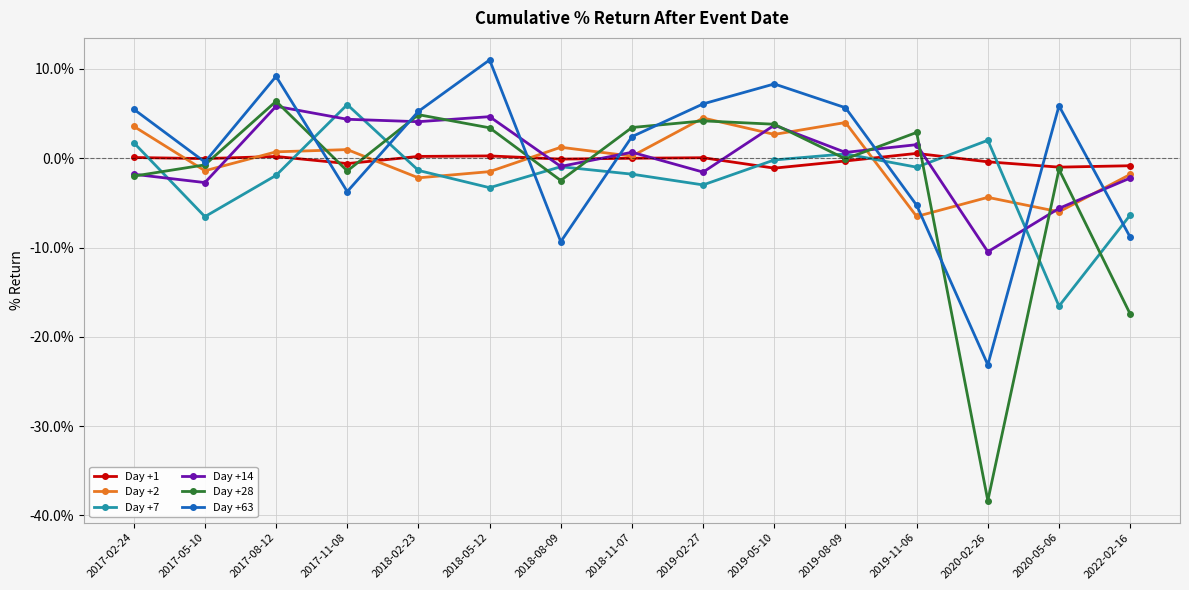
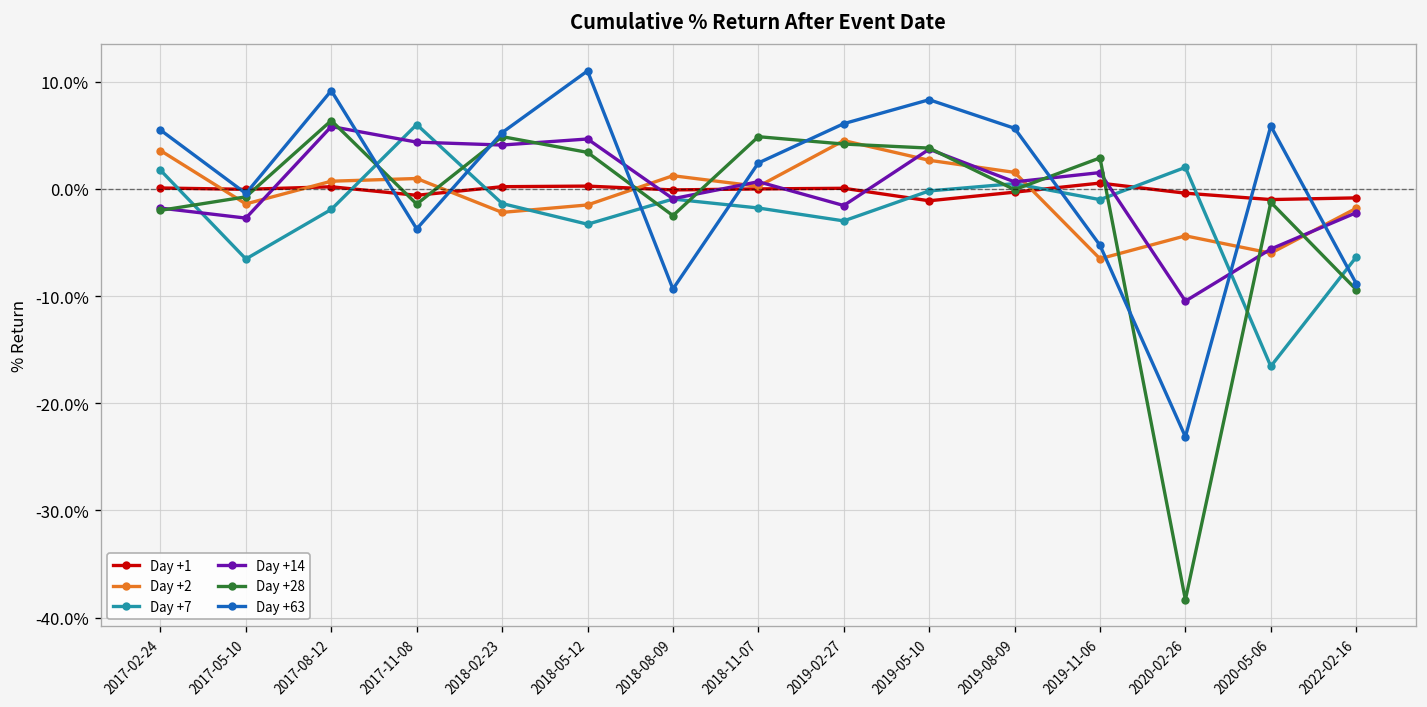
  {
    "Day +1": {
      "2017-02-24": "0%",
      "2017-05-10": "0%",
      "2017-08-12": "0%",
      "2017-11-08": "-1%",
      "2018-02-23": "0%",
      "2018-05-12": "0%",
      "2018-08-09": "0%",
      "2019-02-27": "0%",
      "2019-05-10": "-1%",
      "2019-11-06": "1%",
      "2020-02-26": "0%",
      "2022-02-16": "-1%"
    },
    "Day +2": {
      "2017-02-24": "4%",
      "2017-05-10": "-1%",
      "2017-08-12": "1%",
      "2017-11-08": "1%",
      "2018-02-23": "-2%",
      "2018-05-12": "-1%",
      "2018-08-09": "1%",
      "2019-02-27": "5%",
      "2019-05-10": "3%",
-     "2019-08-09": "4%",
+     "2019-08-09": "2%",
      "2019-11-06": "-7%",
      "2020-02-26": "-4%",
      "2020-05-06": "-6%",
      "2022-02-16": "-2%"
    },
    "Day +14": {
      "2017-05-10": "-3%",
      "2017-08-12": "6%",
      "2017-11-08": "4%",
      "2018-02-23": "4%",
      "2018-05-12": "5%",
      "2018-11-07": "1%",
      "2019-02-27": "-2%",
      "2019-11-06": "2%",
      "2020-02-26": "-10%",
      "2020-05-06": "-6%",
      "2022-02-16": "-2%"
    },
    "Day +28": {
      "2017-05-10": "-1%",
      "2017-08-12": "6%",
      "2017-11-08": "-1%",
      "2018-02-23": "5%",
      "2018-05-12": "3%",
      "2018-08-09": "-2%",
-     "2018-11-07": "3%",
+     "2018-11-07": "5%",
      "2019-02-27": "4%",
      "2019-11-06": "3%",
      "2020-02-26": "-38%",
-     "2022-02-16": "-17%"
+     "2022-02-16": "-9%"
    }
  }
